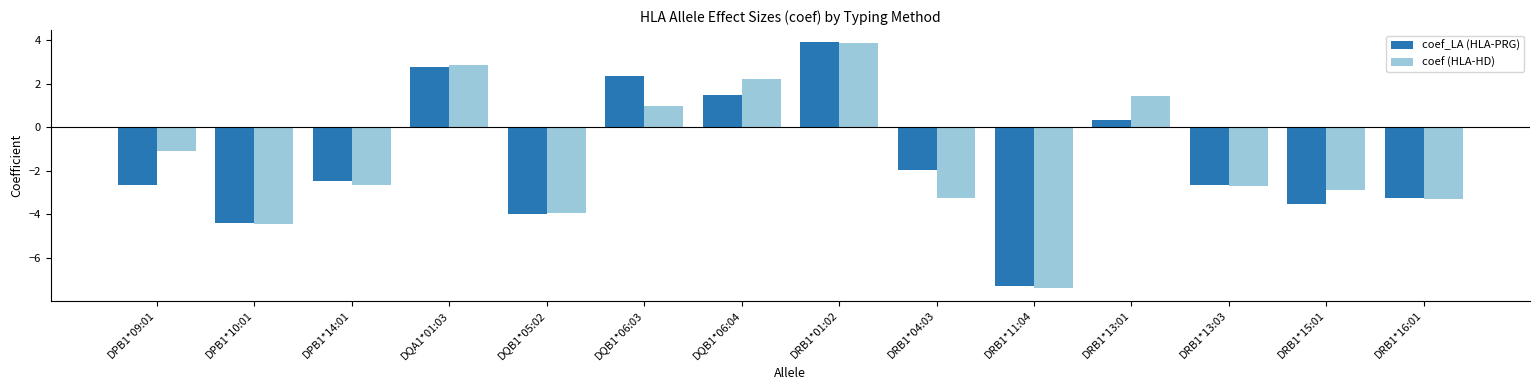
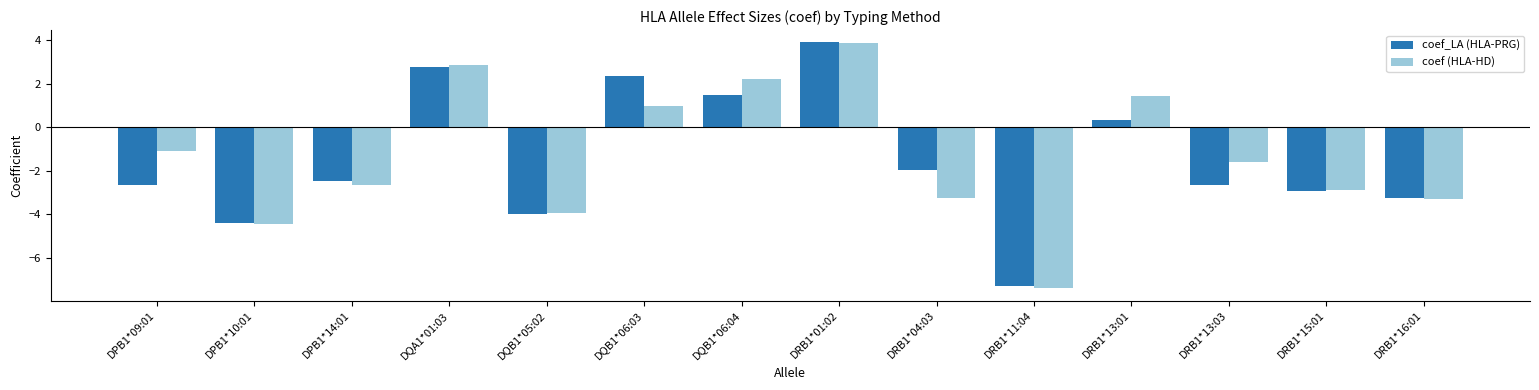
  {
    "coef_LA (HLA-PRG)": {
      "DPB1*09:01": -2.6,
      "DPB1*10:01": -4.4,
      "DPB1*14:01": -2.5,
      "DQA1*01:03": 2.8,
      "DQB1*05:02": -4.0,
      "DQB1*06:03": 2.3,
      "DQB1*06:04": 1.5,
      "DRB1*01:02": 3.9,
      "DRB1*04:03": -2.0,
      "DRB1*11:04": -7.3,
      "DRB1*13:01": 0.3,
      "DRB1*13:03": -2.6,
-     "DRB1*15:01": -3.5,
+     "DRB1*15:01": -2.9,
      "DRB1*16:01": -3.3
    },
    "coef (HLA-HD)": {
      "DPB1*09:01": -1.1,
      "DPB1*10:01": -4.4,
      "DPB1*14:01": -2.6,
      "DQA1*01:03": 2.8,
      "DQB1*05:02": -3.9,
      "DQB1*06:03": 1.0,
      "DQB1*06:04": 2.2,
      "DRB1*01:02": 3.9,
      "DRB1*04:03": -3.3,
      "DRB1*11:04": -7.4,
      "DRB1*13:01": 1.4,
-     "DRB1*13:03": -2.7,
+     "DRB1*13:03": -1.6,
      "DRB1*15:01": -2.9,
      "DRB1*16:01": -3.3
    }
  }
